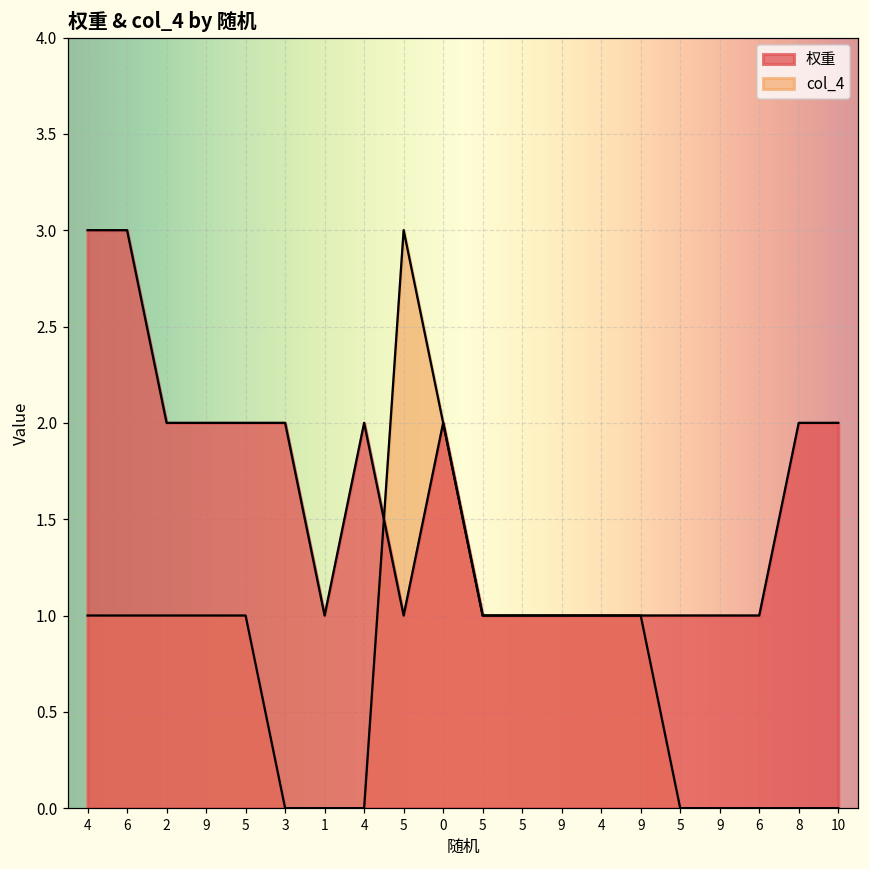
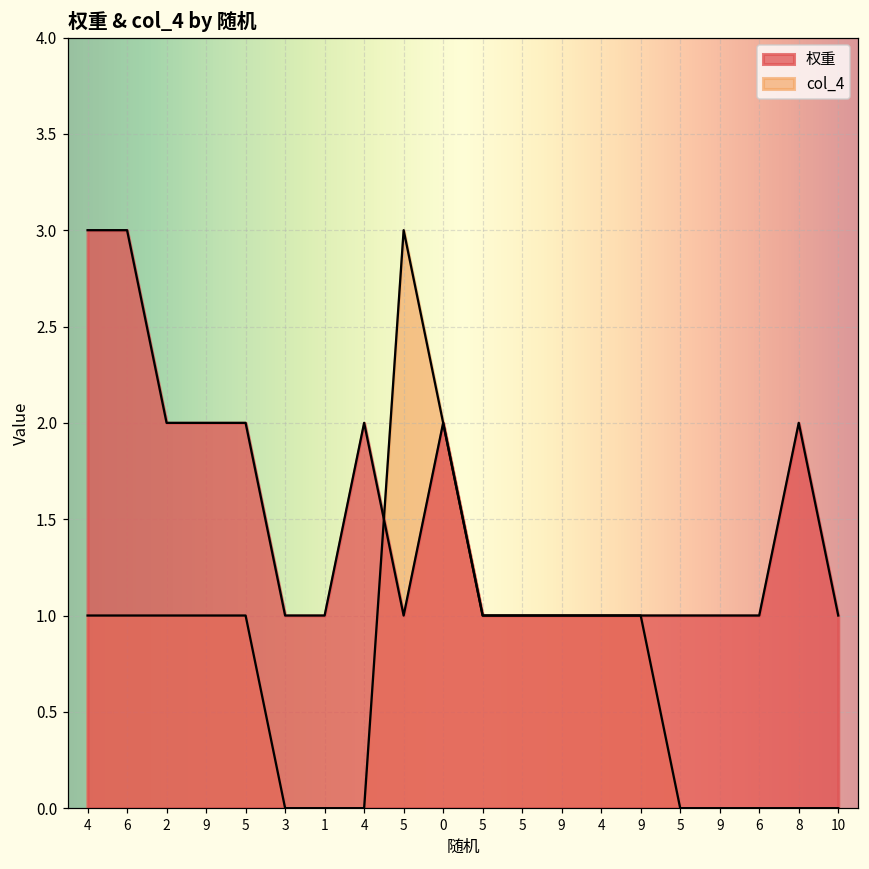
  {
    "权重": {
      "2": 2,
-     "3": 2,
+     "3": 1,
      "1": 1,
      "8": 2,
-     "10": 2
+     "10": 1
    },
    "col_4": {
      "2": 1,
      "3": 0,
      "1": 0,
      "8": 0,
      "10": 0
    }
  }
